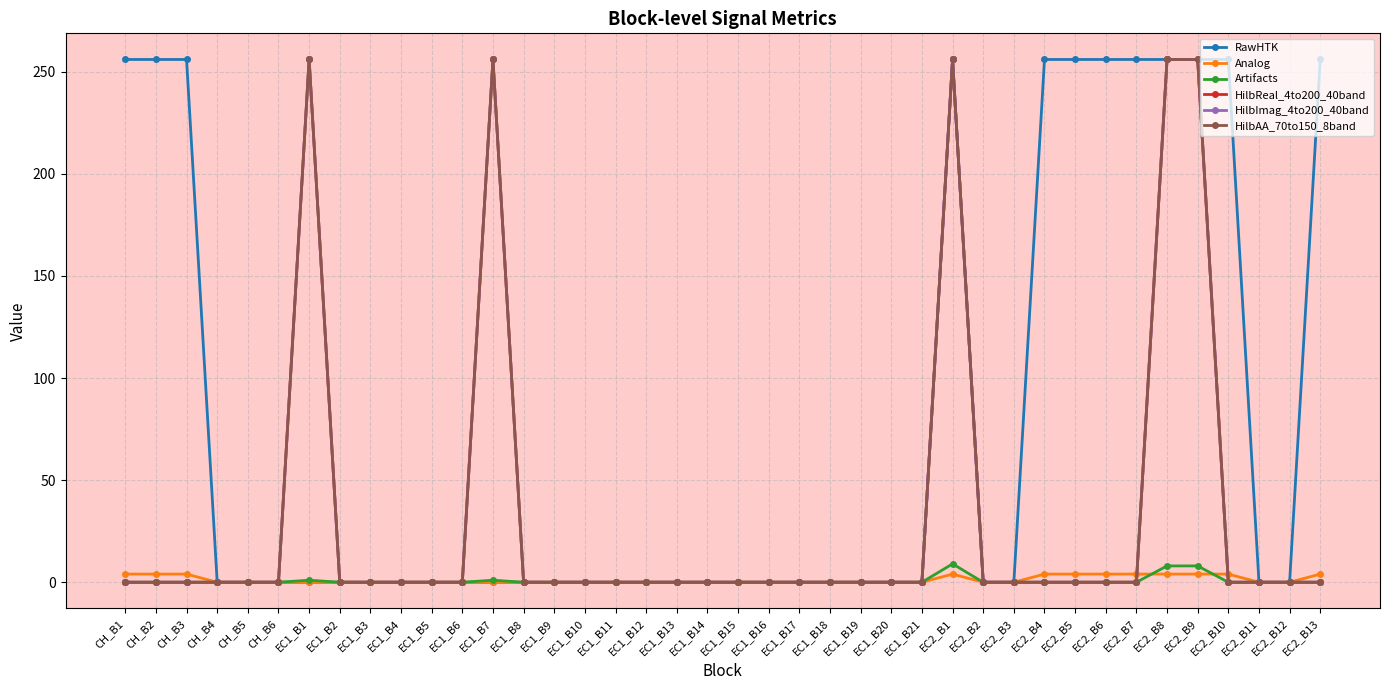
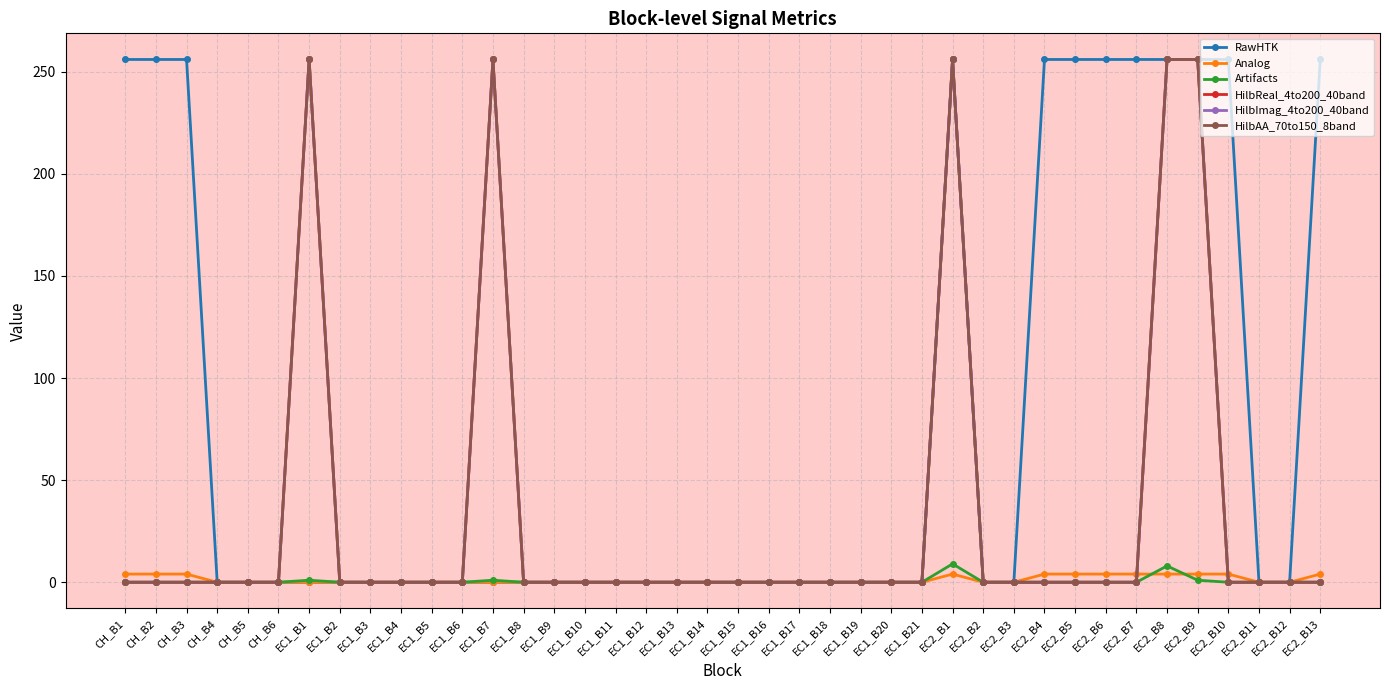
  {
    "RawHTK": {
      "CH_B1": 256,
      "CH_B2": 256,
      "CH_B3": 256,
      "EC2_B4": 256,
      "EC2_B5": 256,
      "EC2_B6": 256,
      "EC2_B7": 256
    },
    "Analog": {
      "CH_B1": 4,
      "CH_B2": 4,
      "CH_B3": 4,
      "EC2_B1": 4,
      "EC2_B4": 4,
      "EC2_B5": 4,
      "EC2_B6": 4,
      "EC2_B7": 4,
      "EC2_B8": 4,
      "EC2_B9": 4,
      "EC2_B10": 4,
      "EC2_B13": 4
    },
    "Artifacts": {
      "EC2_B1": 9,
      "EC2_B8": 8,
-     "EC2_B9": 8
+     "EC2_B9": 1
    },
    "HilbAA_70to150_8band": {
      "EC1_B1": 256,
      "EC1_B7": 256
    }
  }
